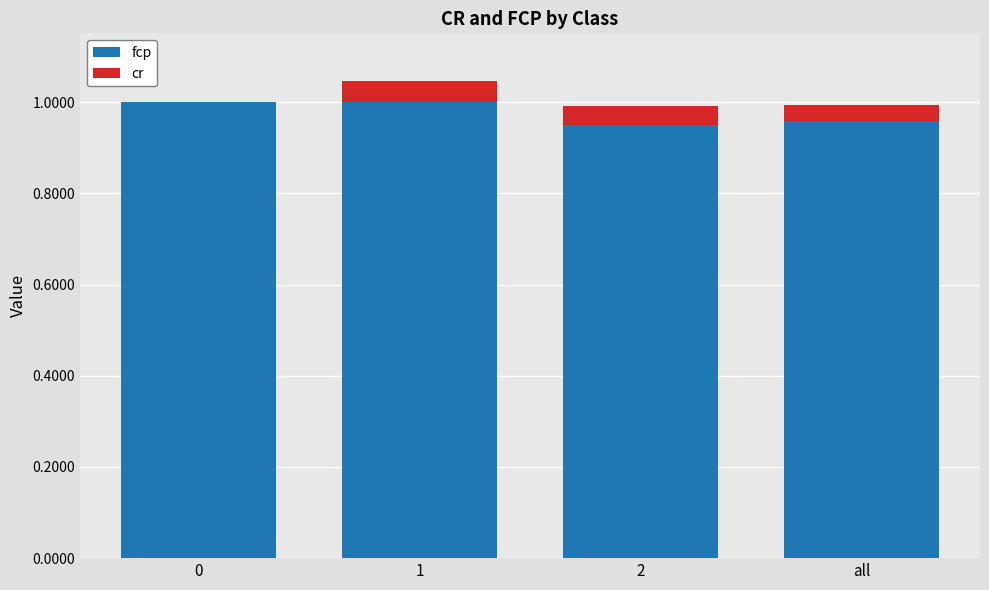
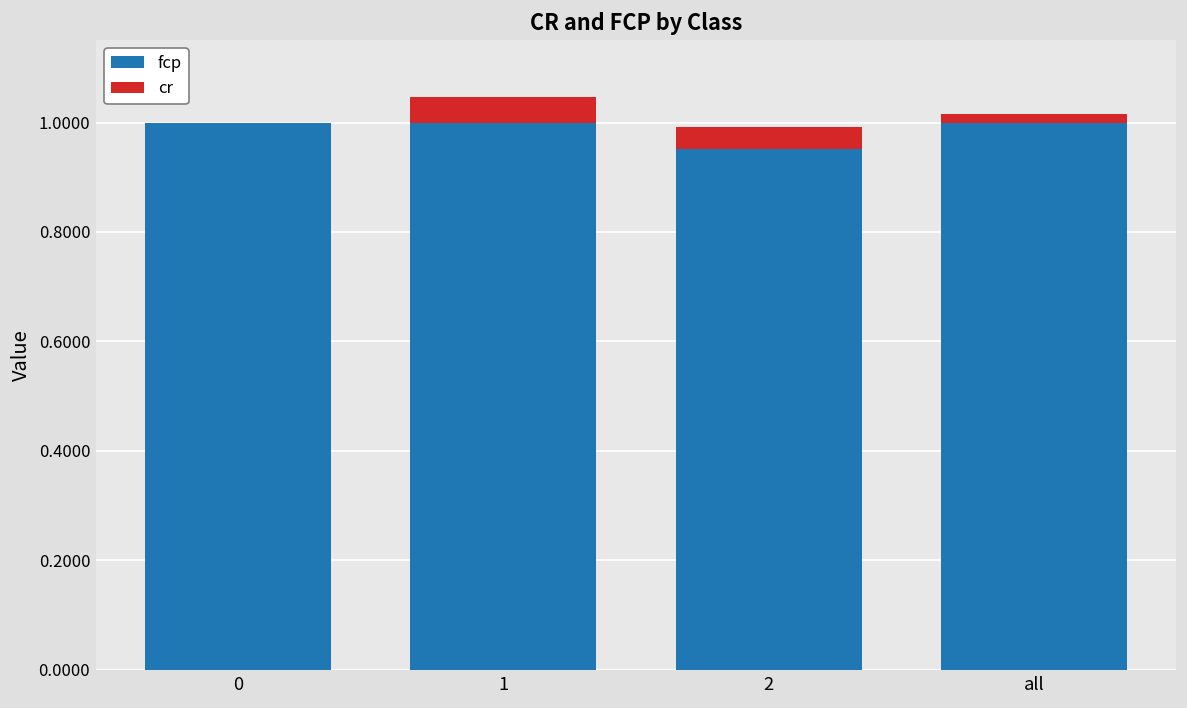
  {
    "fcp": {
      "0": 1.00,
      "1": 1.00,
      "2": 0.95,
-     "all": 0.96
+     "all": 1.00
    },
    "cr": {
      "1": 0.05,
      "2": 0.04,
-     "all": 0.04
+     "all": 0.02
    }
  }
